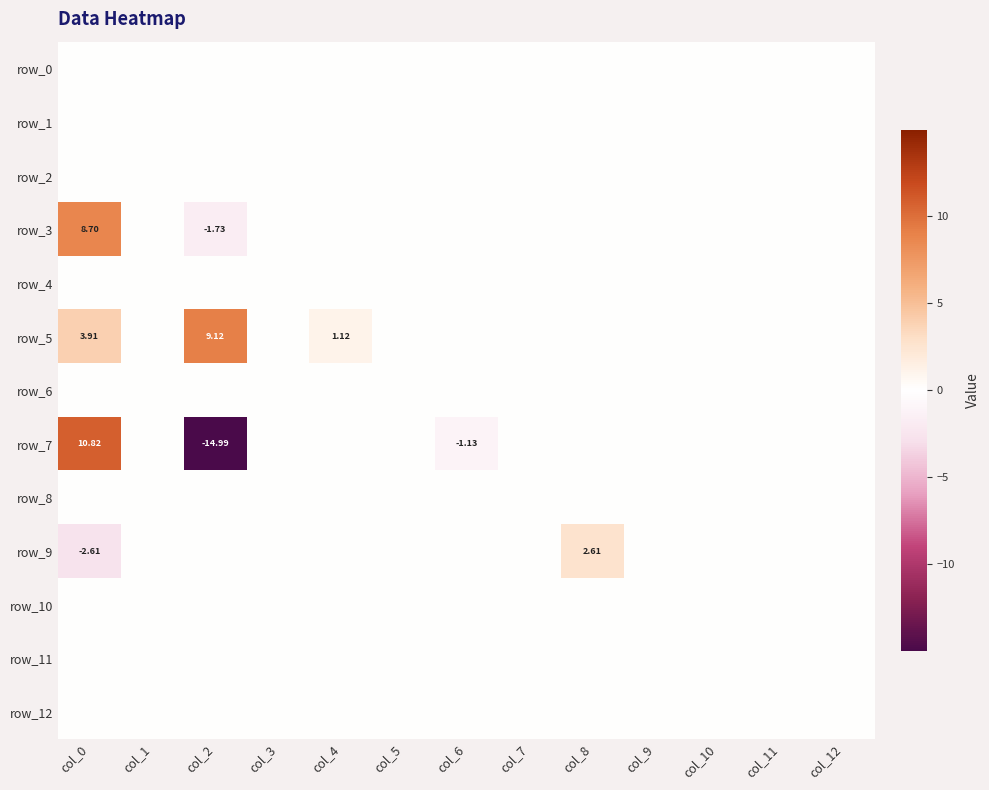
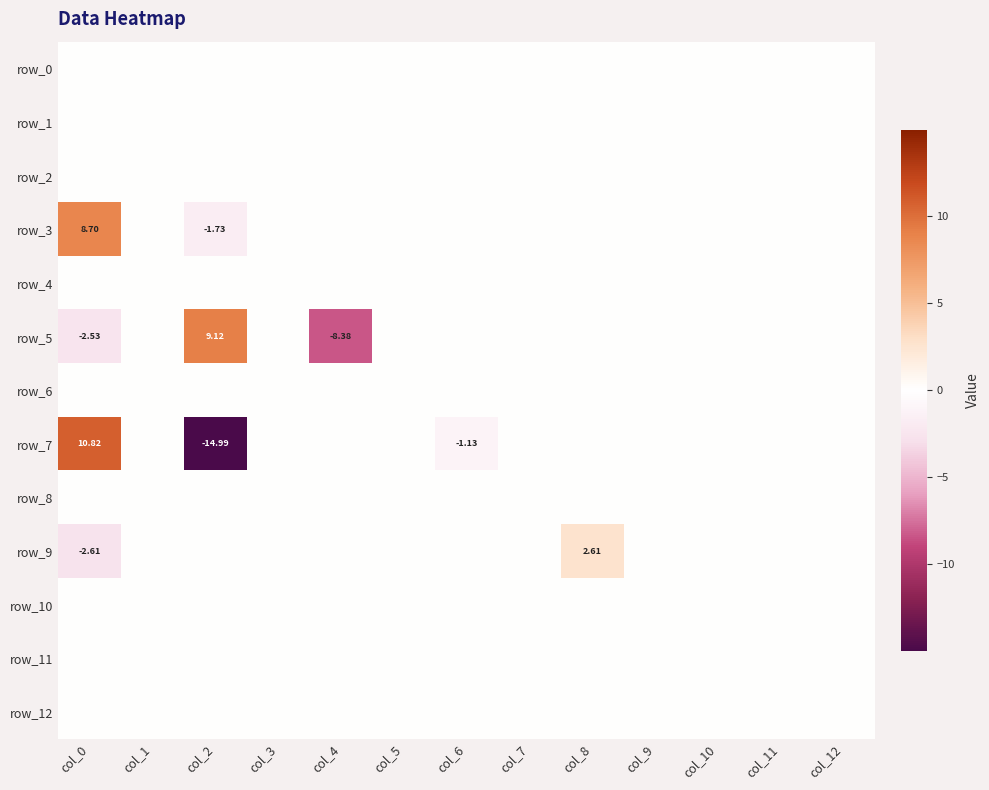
  {
    "row_3": {
      "col_0": 8.70,
      "col_2": -1.73
    },
    "row_5": {
-     "col_0": 3.91,
+     "col_0": -2.53,
      "col_2": 9.12,
-     "col_4": 1.12
+     "col_4": -8.38
    },
    "row_7": {
      "col_0": 10.82,
      "col_2": -14.99,
      "col_6": -1.13
    },
    "row_9": {
      "col_0": -2.61,
      "col_8": 2.61
    }
  }
